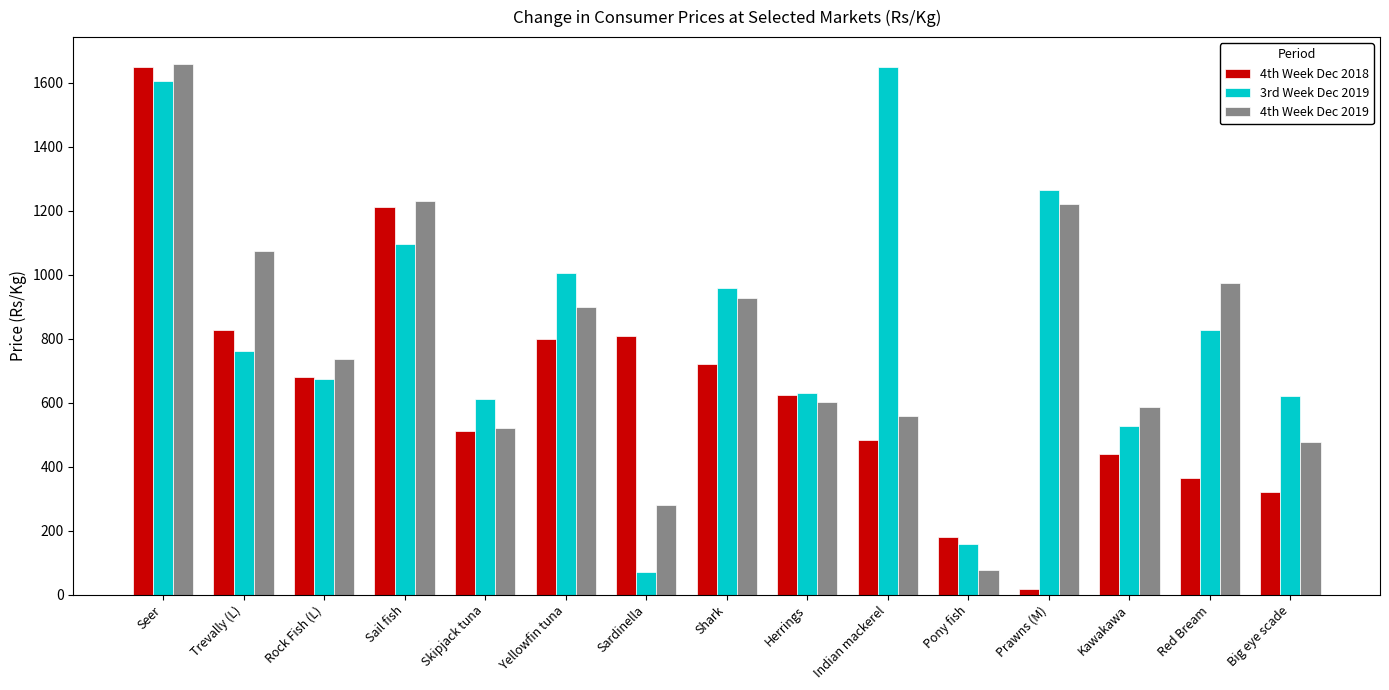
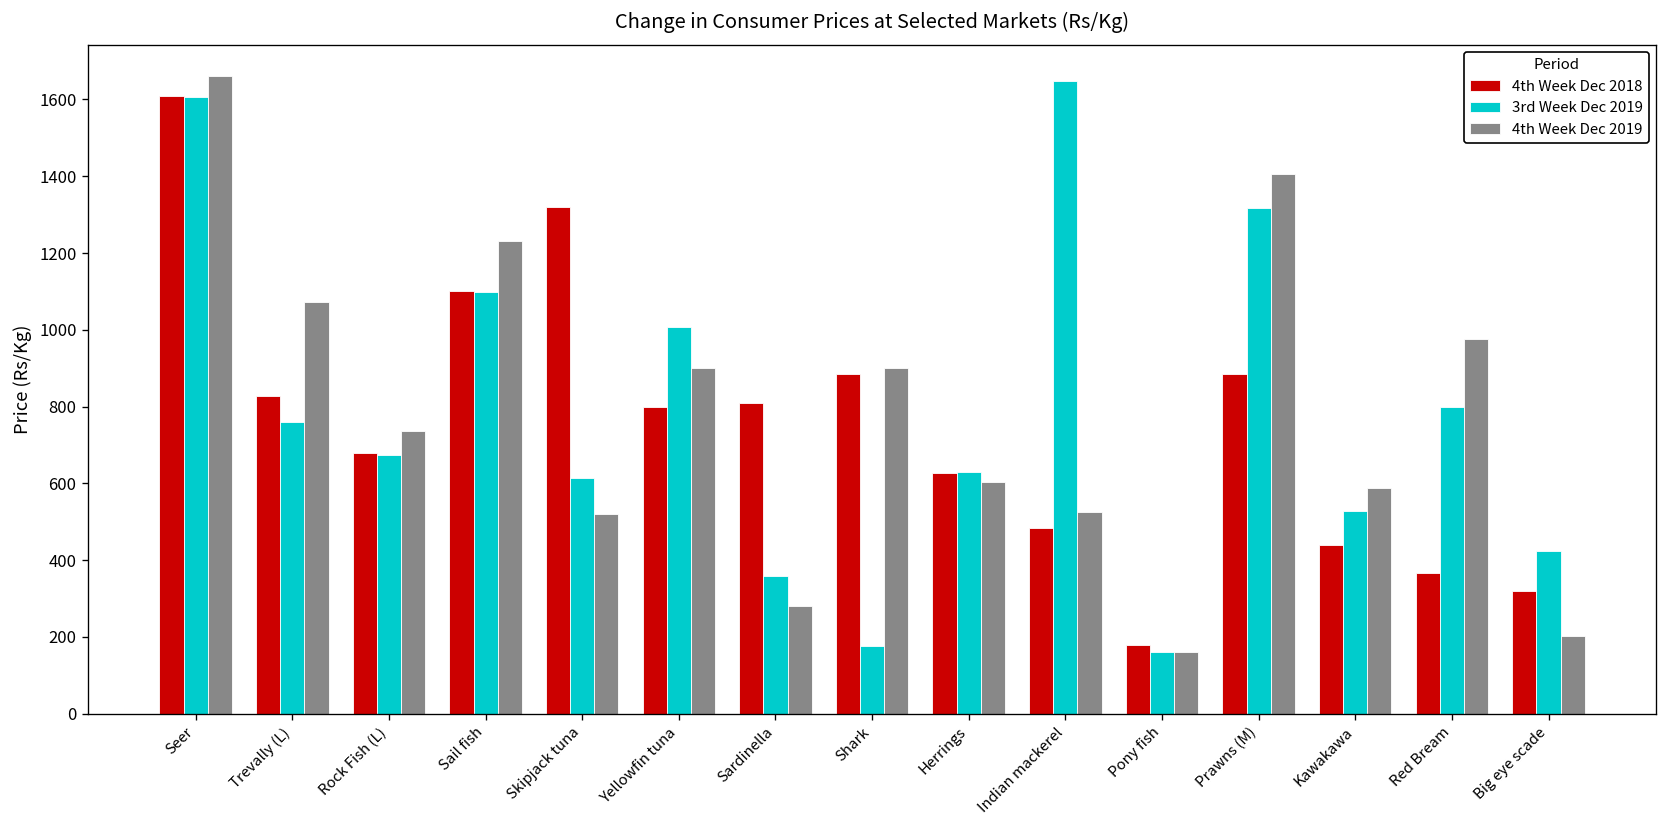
  {
    "4th Week Dec 2018": {
-     "Seer": 1650,
+     "Seer": 1610,
      "Trevally (L)": 830,
      "Rock Fish (L)": 680,
-     "Sail fish": 1210,
-     "Skipjack tuna": 510,
+     "Sail fish": 1100,
+     "Skipjack tuna": 1320,
      "Yellowfin tuna": 800,
      "Sardinella": 810,
-     "Shark": 720,
+     "Shark": 890,
      "Herrings": 630,
      "Indian mackerel": 480,
      "Pony fish": 180,
-     "Prawns (M)": 20,
+     "Prawns (M)": 890,
      "Kawakawa": 440,
      "Red Bream": 370,
      "Big eye scade": 320
    },
    "3rd Week Dec 2019": {
      "Seer": 1610,
      "Trevally (L)": 760,
      "Rock Fish (L)": 680,
      "Sail fish": 1100,
      "Skipjack tuna": 610,
      "Yellowfin tuna": 1010,
-     "Sardinella": 70,
-     "Shark": 960,
+     "Sardinella": 360,
+     "Shark": 180,
      "Herrings": 630,
      "Indian mackerel": 1650,
      "Pony fish": 160,
-     "Prawns (M)": 1260,
+     "Prawns (M)": 1320,
      "Kawakawa": 530,
-     "Red Bream": 830,
-     "Big eye scade": 620
+     "Red Bream": 800,
+     "Big eye scade": 430
    },
    "4th Week Dec 2019": {
      "Seer": 1660,
      "Trevally (L)": 1070,
      "Rock Fish (L)": 740,
      "Sail fish": 1230,
      "Skipjack tuna": 520,
      "Yellowfin tuna": 900,
      "Sardinella": 280,
-     "Shark": 930,
+     "Shark": 900,
      "Herrings": 600,
-     "Indian mackerel": 560,
-     "Pony fish": 80,
-     "Prawns (M)": 1220,
+     "Indian mackerel": 530,
+     "Pony fish": 160,
+     "Prawns (M)": 1410,
      "Kawakawa": 590,
      "Red Bream": 980,
-     "Big eye scade": 480
+     "Big eye scade": 200
    }
  }
